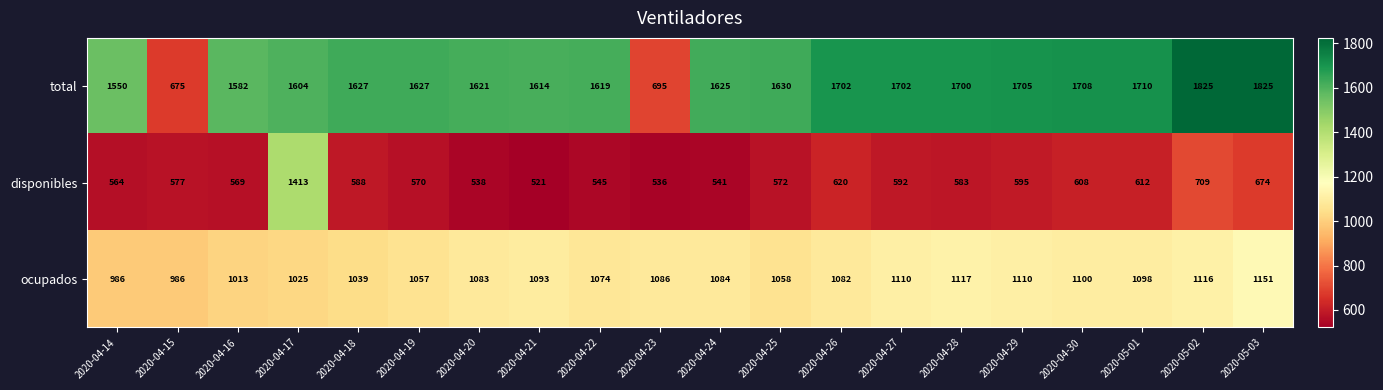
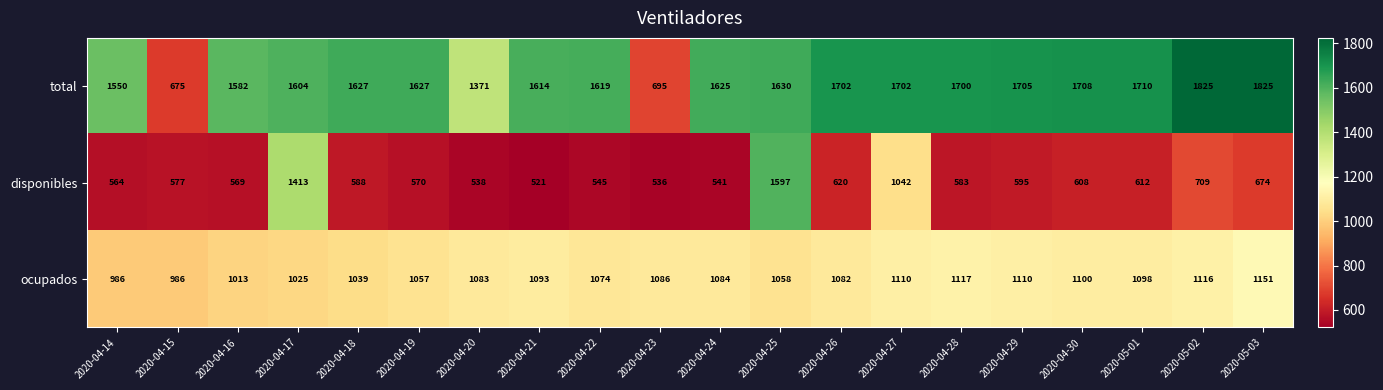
  {
    "total": {
      "2020-04-14": 1550,
      "2020-04-15": 675,
      "2020-04-16": 1582,
      "2020-04-17": 1604,
      "2020-04-18": 1627,
      "2020-04-19": 1627,
-     "2020-04-20": 1621,
+     "2020-04-20": 1371,
      "2020-04-21": 1614,
      "2020-04-22": 1619,
      "2020-04-23": 695,
      "2020-04-24": 1625,
      "2020-04-25": 1630,
      "2020-04-26": 1702,
      "2020-04-27": 1702,
      "2020-04-28": 1700,
      "2020-04-29": 1705,
      "2020-04-30": 1708,
      "2020-05-01": 1710,
      "2020-05-02": 1825,
      "2020-05-03": 1825
    },
    "disponibles": {
      "2020-04-14": 564,
      "2020-04-15": 577,
      "2020-04-16": 569,
      "2020-04-17": 1413,
      "2020-04-18": 588,
      "2020-04-19": 570,
      "2020-04-20": 538,
      "2020-04-21": 521,
      "2020-04-22": 545,
      "2020-04-23": 536,
      "2020-04-24": 541,
-     "2020-04-25": 572,
+     "2020-04-25": 1597,
      "2020-04-26": 620,
-     "2020-04-27": 592,
+     "2020-04-27": 1042,
      "2020-04-28": 583,
      "2020-04-29": 595,
      "2020-04-30": 608,
      "2020-05-01": 612,
      "2020-05-02": 709,
      "2020-05-03": 674
    },
    "ocupados": {
      "2020-04-14": 986,
      "2020-04-15": 986,
      "2020-04-16": 1013,
      "2020-04-17": 1025,
      "2020-04-18": 1039,
      "2020-04-19": 1057,
      "2020-04-20": 1083,
      "2020-04-21": 1093,
      "2020-04-22": 1074,
      "2020-04-23": 1086,
      "2020-04-24": 1084,
      "2020-04-25": 1058,
      "2020-04-26": 1082,
      "2020-04-27": 1110,
      "2020-04-28": 1117,
      "2020-04-29": 1110,
      "2020-04-30": 1100,
      "2020-05-01": 1098,
      "2020-05-02": 1116,
      "2020-05-03": 1151
    }
  }
